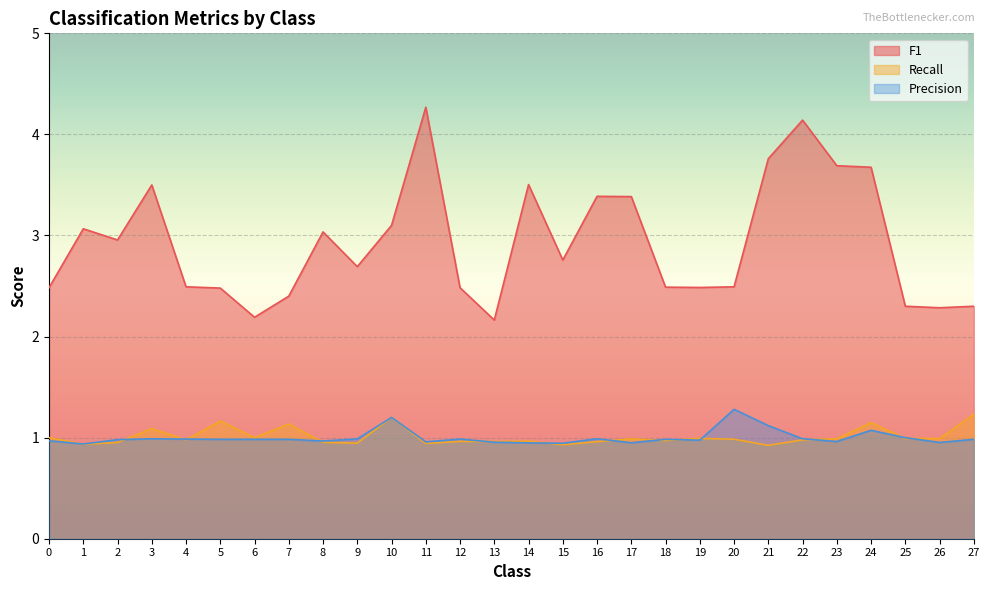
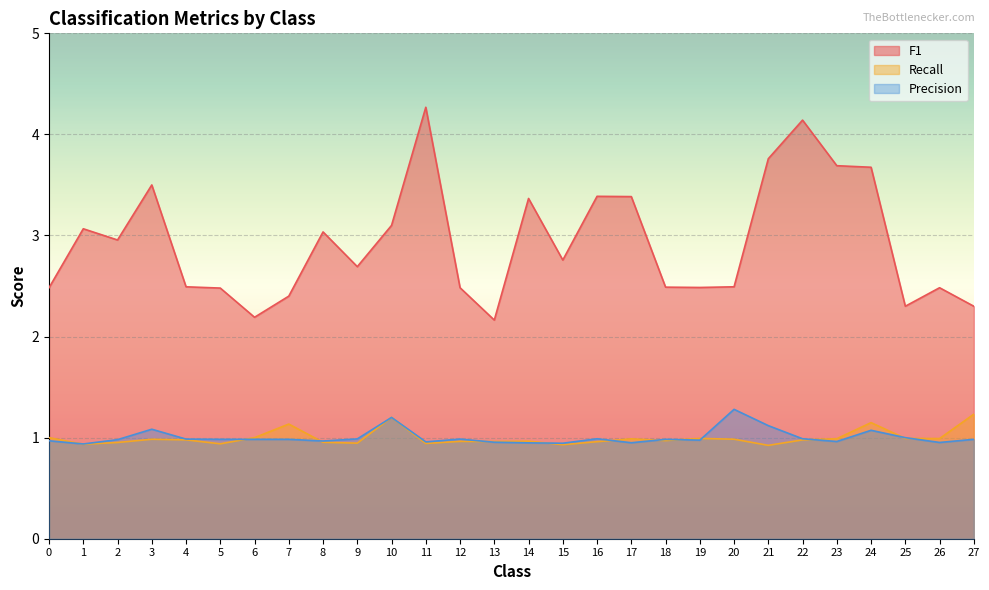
  {
    "F1": {
      "0": 2.48,
      "1": 3.07,
      "2": 2.96,
      "3": 3.50,
      "4": 2.49,
      "5": 2.48,
      "6": 2.19,
      "7": 2.40,
      "8": 3.04,
      "9": 2.69,
      "10": 3.10,
      "11": 4.27,
      "12": 2.48,
      "13": 2.16,
-     "14": 3.50,
+     "14": 3.37,
      "15": 2.76,
      "16": 3.39,
      "17": 3.38,
      "18": 2.49,
      "19": 2.49,
      "20": 2.49,
      "21": 3.76,
      "22": 4.14,
      "23": 3.69,
      "24": 3.68,
      "25": 2.30,
-     "26": 2.28,
+     "26": 2.48,
      "27": 2.30
    },
    "Recall": {
      "0": 1.00,
      "2": 0.95,
-     "3": 1.09,
-     "5": 1.16,
+     "3": 0.98,
+     "5": 0.94,
      "7": 1.13,
      "9": 0.95,
      "16": 0.96,
      "17": 0.99,
      "20": 0.98,
      "21": 0.92,
      "23": 0.99,
      "24": 1.15,
      "26": 0.99,
      "27": 1.23
    },
    "Precision": {
      "0": 0.97,
      "2": 0.98,
-     "3": 0.99,
+     "3": 1.08,
      "5": 0.98,
      "7": 0.98,
      "9": 0.99,
      "16": 0.99,
      "17": 0.95,
      "20": 1.28,
      "21": 1.12,
      "23": 0.96,
      "24": 1.07,
      "26": 0.95,
      "27": 0.98
    }
  }
